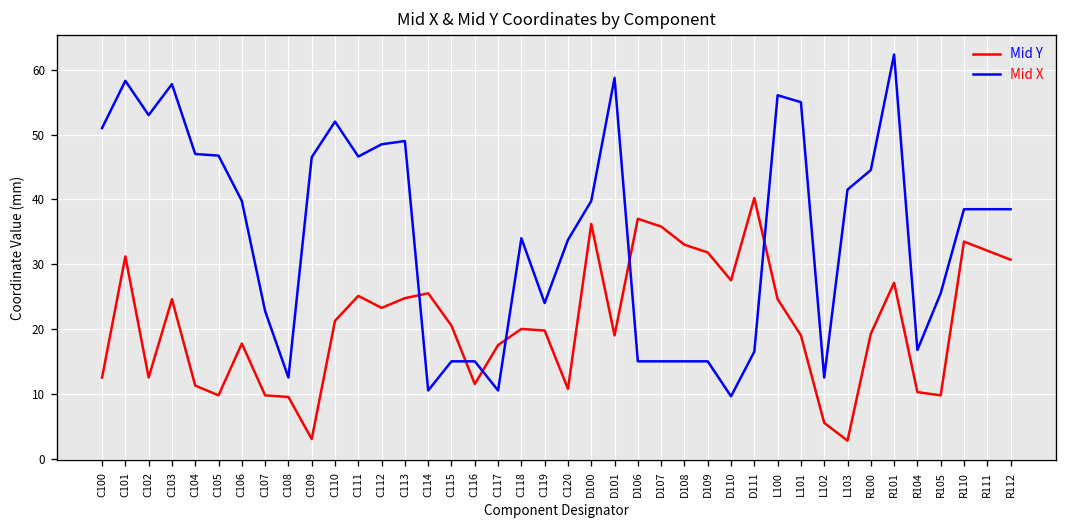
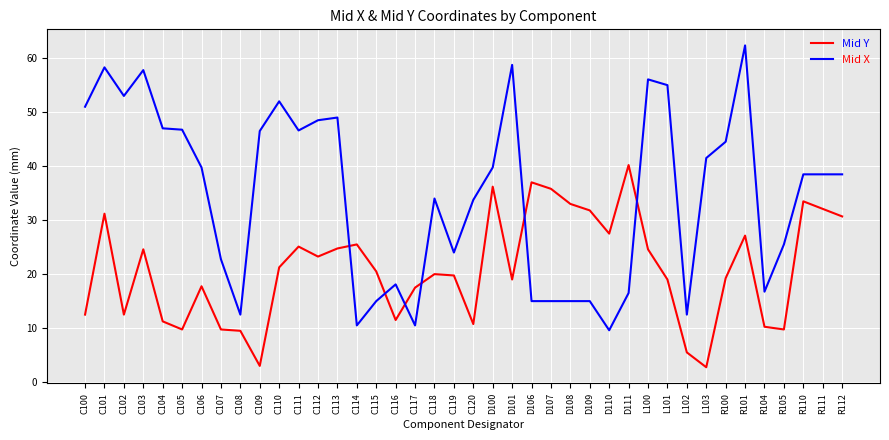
  {
    "Mid Y": {
      "C100": 13,
      "C101": 31,
      "C102": 13,
      "C103": 25,
      "C104": 11,
      "C105": 10,
      "C106": 18,
      "C107": 10,
      "C108": 10,
      "C109": 3,
      "C110": 21,
      "C111": 25,
      "C112": 23,
      "C113": 25,
      "C114": 26,
      "C115": 21,
      "C116": 12,
      "C117": 18,
      "C118": 20,
      "C119": 20,
      "C120": 11,
      "D100": 36,
      "D101": 19,
      "D106": 37,
      "D107": 36,
      "D108": 33,
      "D109": 32,
      "D110": 28,
      "D111": 40,
      "L100": 25,
      "L101": 19,
      "L102": 6,
      "L103": 3,
      "R100": 19,
      "R101": 27,
      "R104": 10,
      "R105": 10,
      "R110": 33,
      "R111": 32,
      "R112": 31
    },
    "Mid X": {
      "C100": 51,
      "C101": 58,
      "C102": 53,
      "C103": 58,
      "C104": 47,
      "C105": 47,
      "C106": 40,
      "C107": 23,
      "C108": 13,
      "C109": 47,
      "C110": 52,
      "C111": 47,
      "C112": 49,
      "C113": 49,
      "C114": 11,
      "C115": 15,
-     "C116": 15,
+     "C116": 18,
      "C117": 11,
      "C118": 34,
      "C119": 24,
      "C120": 34,
      "D100": 40,
      "D101": 59,
      "D106": 15,
      "D107": 15,
      "D108": 15,
      "D109": 15,
      "D110": 10,
      "D111": 17,
      "L100": 56,
      "L101": 55,
      "L102": 13,
      "L103": 42,
      "R100": 45,
      "R101": 62,
      "R104": 17,
      "R105": 26,
      "R110": 38,
      "R111": 38,
      "R112": 38
    }
  }
